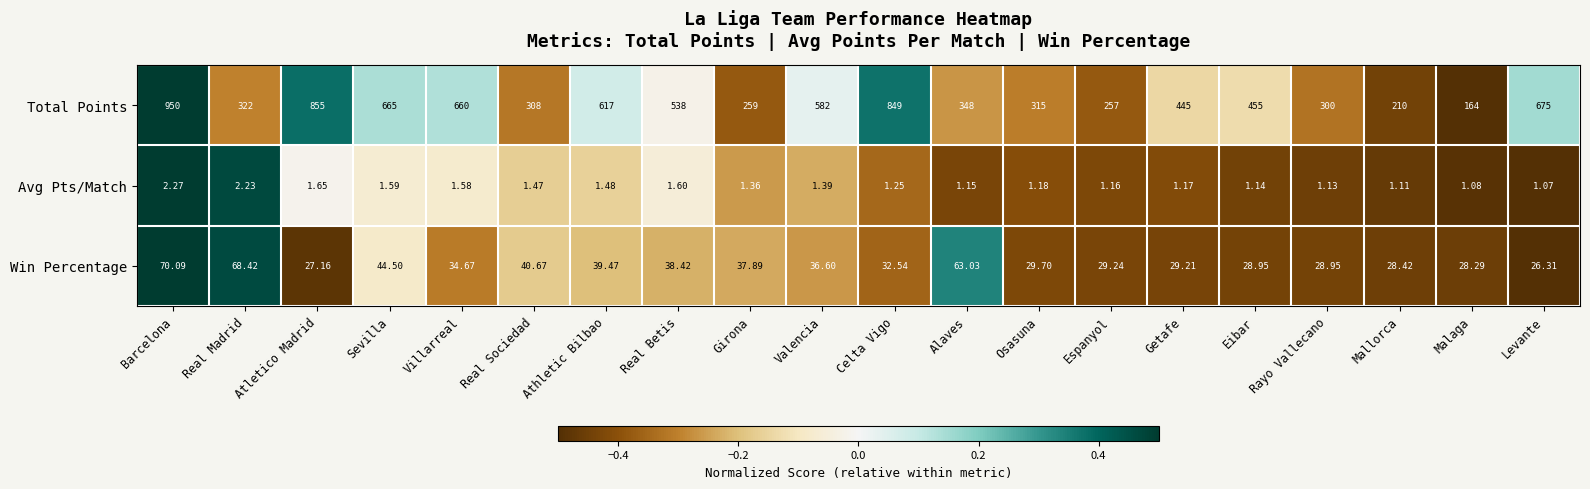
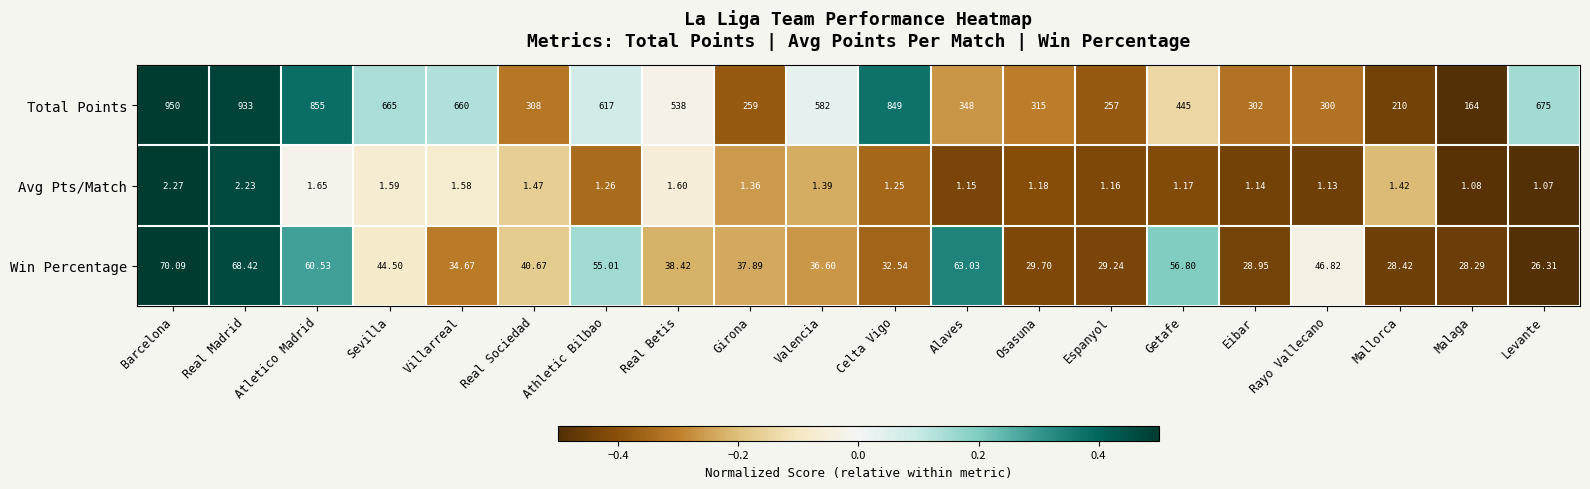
  {
    "Total Points": {
      "Barcelona": 950,
-     "Real Madrid": 322,
+     "Real Madrid": 933,
      "Atletico Madrid": 855,
      "Sevilla": 665,
      "Villarreal": 660,
      "Real Sociedad": 308,
      "Athletic Bilbao": 617,
      "Real Betis": 538,
      "Girona": 259,
      "Valencia": 582,
      "Celta Vigo": 849,
      "Alaves": 348,
      "Osasuna": 315,
      "Espanyol": 257,
      "Getafe": 445,
-     "Eibar": 455,
+     "Eibar": 302,
      "Rayo Vallecano": 300,
      "Mallorca": 210,
      "Malaga": 164,
      "Levante": 675
    },
    "Avg Pts/Match": {
      "Barcelona": 2.27,
      "Real Madrid": 2.23,
      "Atletico Madrid": 1.65,
      "Sevilla": 1.59,
      "Villarreal": 1.58,
      "Real Sociedad": 1.47,
-     "Athletic Bilbao": 1.48,
+     "Athletic Bilbao": 1.26,
      "Real Betis": 1.60,
      "Girona": 1.36,
      "Valencia": 1.39,
      "Celta Vigo": 1.25,
      "Alaves": 1.15,
      "Osasuna": 1.18,
      "Espanyol": 1.16,
      "Getafe": 1.17,
      "Eibar": 1.14,
      "Rayo Vallecano": 1.13,
-     "Mallorca": 1.11,
+     "Mallorca": 1.42,
      "Malaga": 1.08,
      "Levante": 1.07
    },
    "Win Percentage": {
      "Barcelona": 70.09,
      "Real Madrid": 68.42,
-     "Atletico Madrid": 27.16,
+     "Atletico Madrid": 60.53,
      "Sevilla": 44.50,
      "Villarreal": 34.67,
      "Real Sociedad": 40.67,
-     "Athletic Bilbao": 39.47,
+     "Athletic Bilbao": 55.01,
      "Real Betis": 38.42,
      "Girona": 37.89,
      "Valencia": 36.60,
      "Celta Vigo": 32.54,
      "Alaves": 63.03,
      "Osasuna": 29.70,
      "Espanyol": 29.24,
-     "Getafe": 29.21,
+     "Getafe": 56.80,
      "Eibar": 28.95,
-     "Rayo Vallecano": 28.95,
+     "Rayo Vallecano": 46.82,
      "Mallorca": 28.42,
      "Malaga": 28.29,
      "Levante": 26.31
    }
  }
